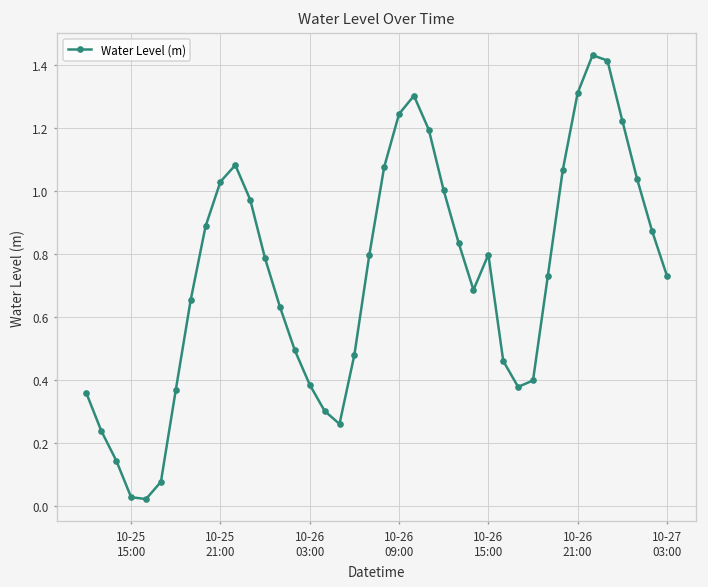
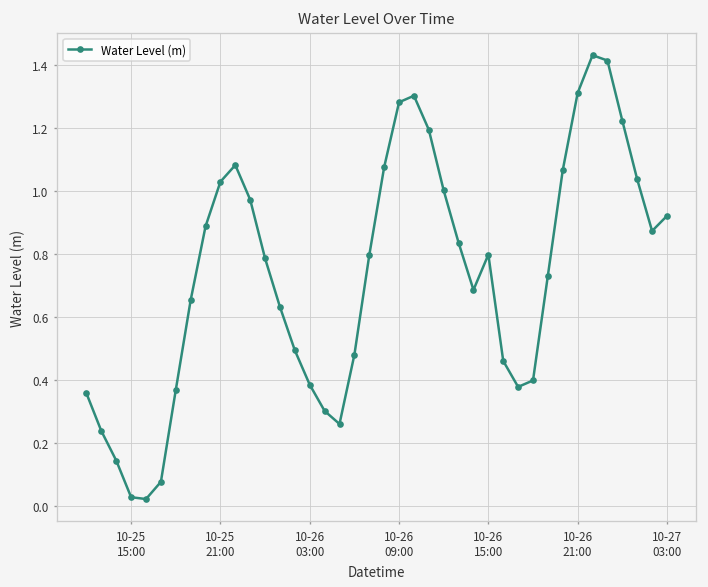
  {
    "10-25 15:00": 0.03,
    "10-25 21:00": 1.03,
    "10-26 03:00": 0.39,
-   "10-26 09:00": 1.24,
+   "10-26 09:00": 1.28,
    "10-26 15:00": 0.80,
    "10-26 21:00": 1.31,
-   "10-27 03:00": 0.73
+   "10-27 03:00": 0.92
  }
